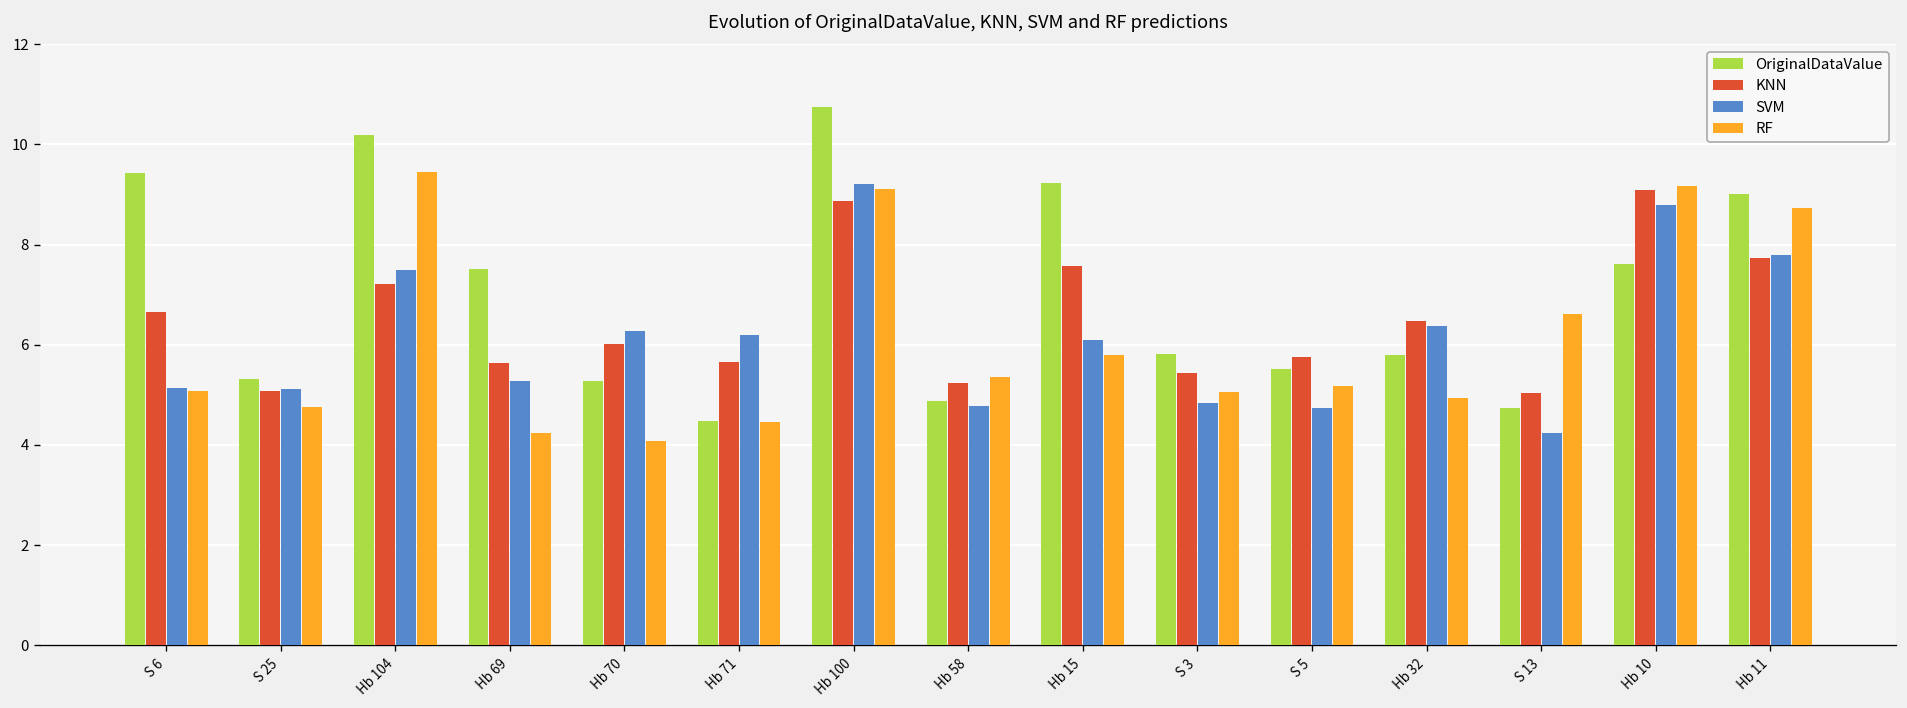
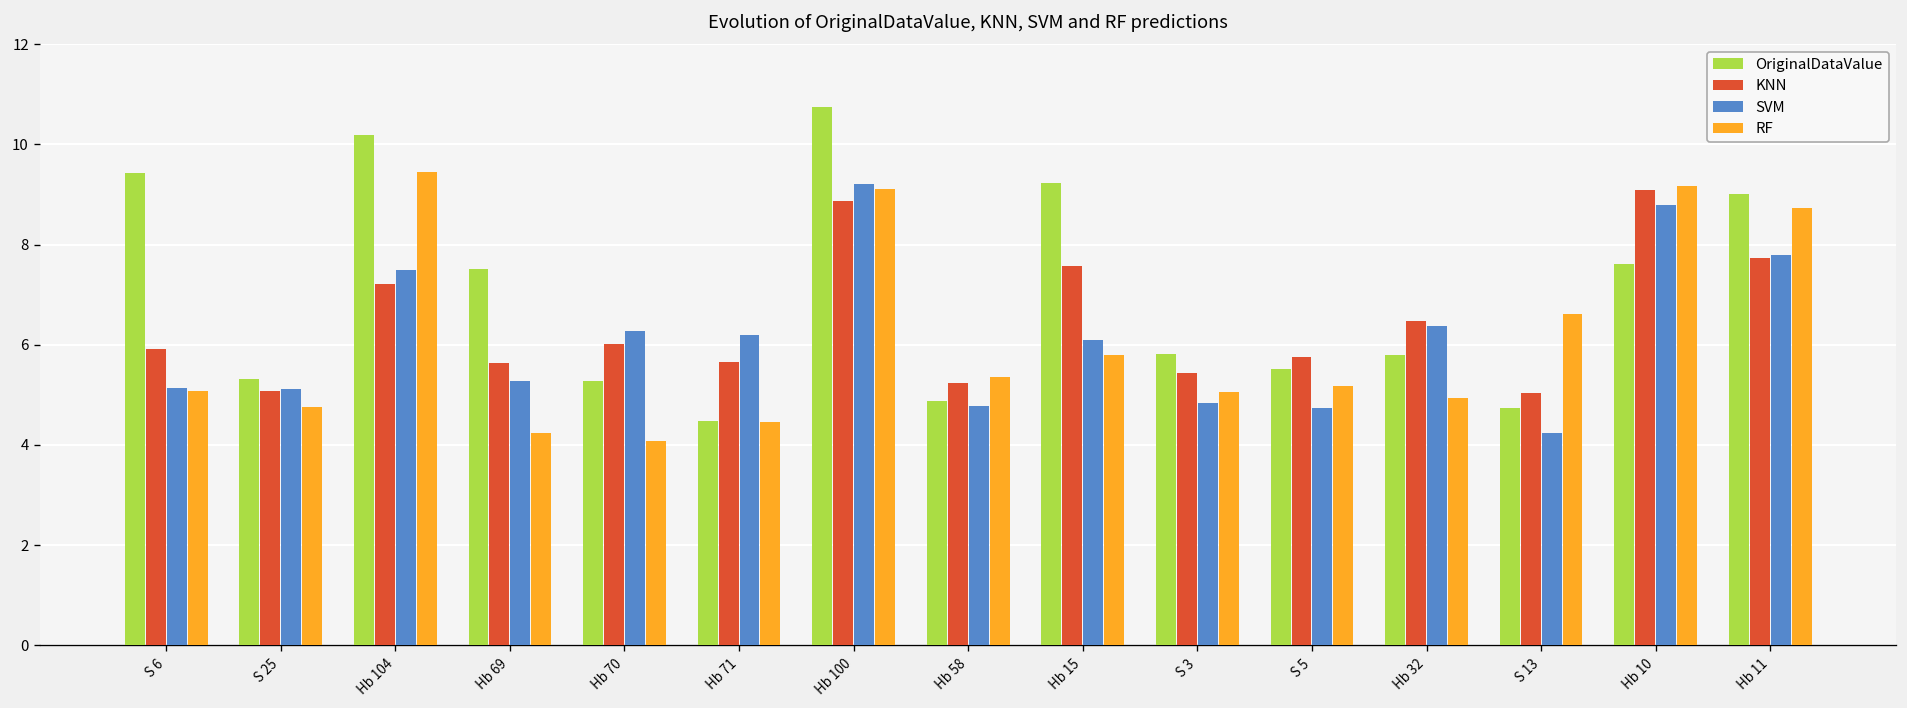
  {
    "OriginalDataValue": {
      "S 6": 9.4,
      "S 25": 5.3,
      "Hb 104": 10.2,
      "Hb 69": 7.5,
      "Hb 70": 5.3,
      "Hb 71": 4.5,
      "Hb 100": 10.8,
      "Hb 58": 4.9,
      "Hb 15": 9.2,
      "S 3": 5.8,
      "S 5": 5.5,
      "Hb 32": 5.8,
      "S 13": 4.7,
      "Hb 10": 7.6,
      "Hb 11": 9.0
    },
    "KNN": {
-     "S 6": 6.7,
+     "S 6": 5.9,
      "S 25": 5.1,
      "Hb 104": 7.2,
      "Hb 69": 5.6,
      "Hb 70": 6.0,
      "Hb 71": 5.7,
      "Hb 100": 8.9,
      "Hb 58": 5.2,
      "Hb 15": 7.6,
      "S 3": 5.4,
      "S 5": 5.8,
      "Hb 32": 6.5,
      "S 13": 5.0,
      "Hb 10": 9.1,
      "Hb 11": 7.7
    },
    "SVM": {
      "S 6": 5.1,
      "S 25": 5.1,
      "Hb 104": 7.5,
      "Hb 69": 5.3,
      "Hb 70": 6.3,
      "Hb 71": 6.2,
      "Hb 100": 9.2,
      "Hb 58": 4.8,
      "Hb 15": 6.1,
      "S 3": 4.8,
      "S 5": 4.7,
      "Hb 32": 6.4,
      "S 13": 4.2,
      "Hb 10": 8.8,
      "Hb 11": 7.8
    },
    "RF": {
      "S 6": 5.1,
      "S 25": 4.7,
      "Hb 104": 9.5,
      "Hb 69": 4.2,
      "Hb 70": 4.1,
      "Hb 71": 4.5,
      "Hb 100": 9.1,
      "Hb 58": 5.4,
      "Hb 15": 5.8,
      "S 3": 5.1,
      "S 5": 5.2,
      "Hb 32": 4.9,
      "S 13": 6.6,
      "Hb 10": 9.2,
      "Hb 11": 8.7
    }
  }
